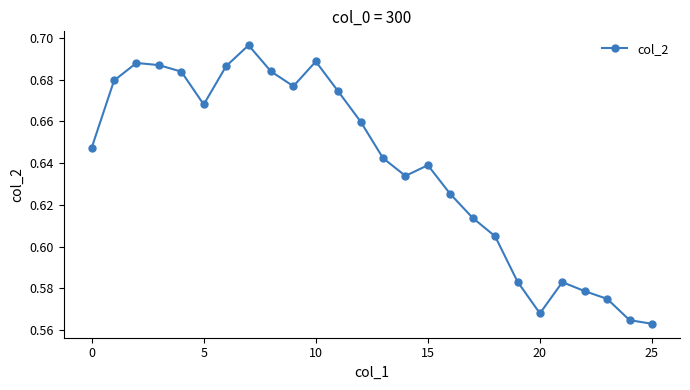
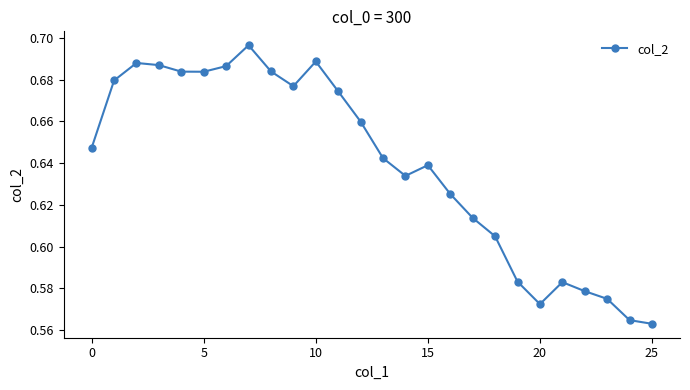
  {
    "0": 0.647,
-   "5": 0.668,
+   "5": 0.684,
    "10": 0.689,
    "15": 0.639,
-   "20": 0.568,
+   "20": 0.572,
    "25": 0.563
  }
